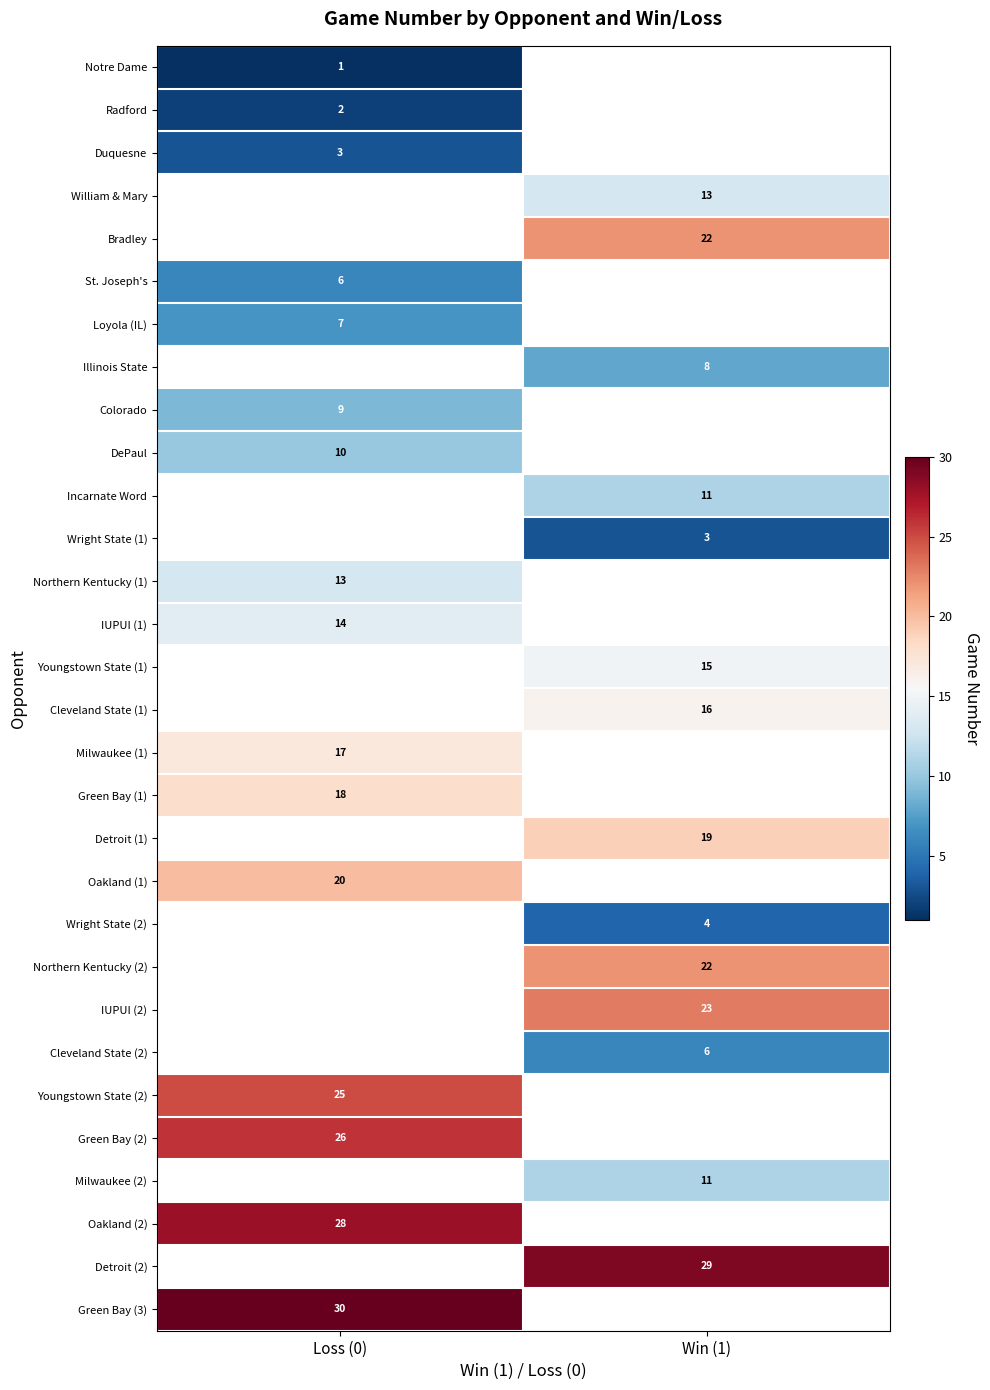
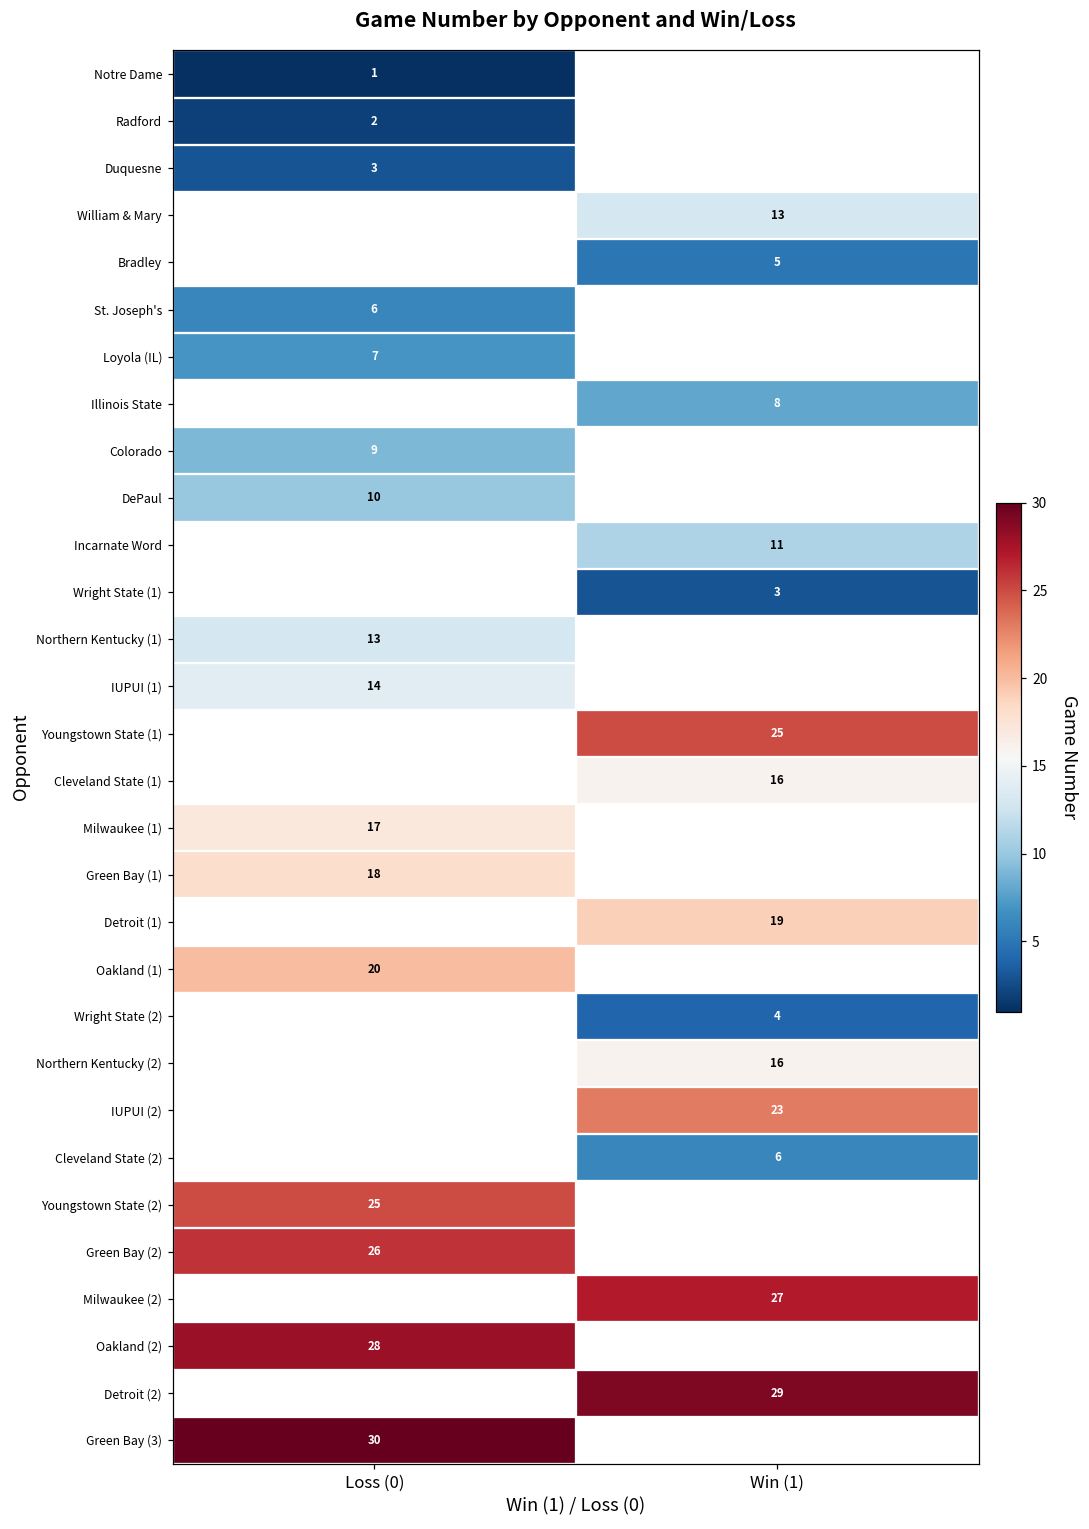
  {
    "Notre Dame": {
      "Loss (0)": 1
    },
    "Radford": {
      "Loss (0)": 2
    },
    "Duquesne": {
      "Loss (0)": 3
    },
    "William & Mary": {
      "Win (1)": 13
    },
    "Bradley": {
-     "Win (1)": 22
+     "Win (1)": 5
    },
    "St. Joseph's": {
      "Loss (0)": 6
    },
    "Loyola (IL)": {
      "Loss (0)": 7
    },
    "Illinois State": {
      "Win (1)": 8
    },
    "Colorado": {
      "Loss (0)": 9
    },
    "DePaul": {
      "Loss (0)": 10
    },
    "Incarnate Word": {
      "Win (1)": 11
    },
    "Wright State (1)": {
      "Win (1)": 3
    },
    "Northern Kentucky (1)": {
      "Loss (0)": 13
    },
    "IUPUI (1)": {
      "Loss (0)": 14
    },
    "Youngstown State (1)": {
-     "Win (1)": 15
+     "Win (1)": 25
    },
    "Cleveland State (1)": {
      "Win (1)": 16
    },
    "Milwaukee (1)": {
      "Loss (0)": 17
    },
    "Green Bay (1)": {
      "Loss (0)": 18
    },
    "Detroit (1)": {
      "Win (1)": 19
    },
    "Oakland (1)": {
      "Loss (0)": 20
    },
    "Wright State (2)": {
      "Win (1)": 4
    },
    "Northern Kentucky (2)": {
-     "Win (1)": 22
+     "Win (1)": 16
    },
    "IUPUI (2)": {
      "Win (1)": 23
    },
    "Cleveland State (2)": {
      "Win (1)": 6
    },
    "Youngstown State (2)": {
      "Loss (0)": 25
    },
    "Green Bay (2)": {
      "Loss (0)": 26
    },
    "Milwaukee (2)": {
-     "Win (1)": 11
+     "Win (1)": 27
    },
    "Oakland (2)": {
      "Loss (0)": 28
    },
    "Detroit (2)": {
      "Win (1)": 29
    },
    "Green Bay (3)": {
      "Loss (0)": 30
    }
  }
